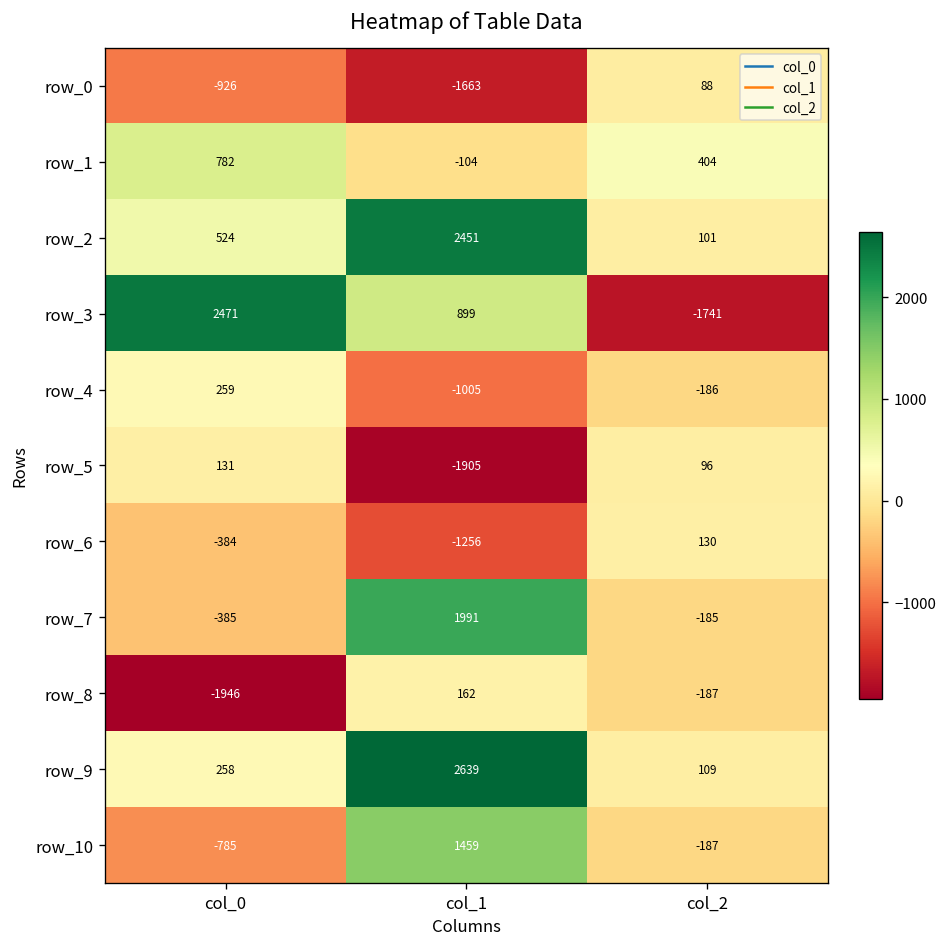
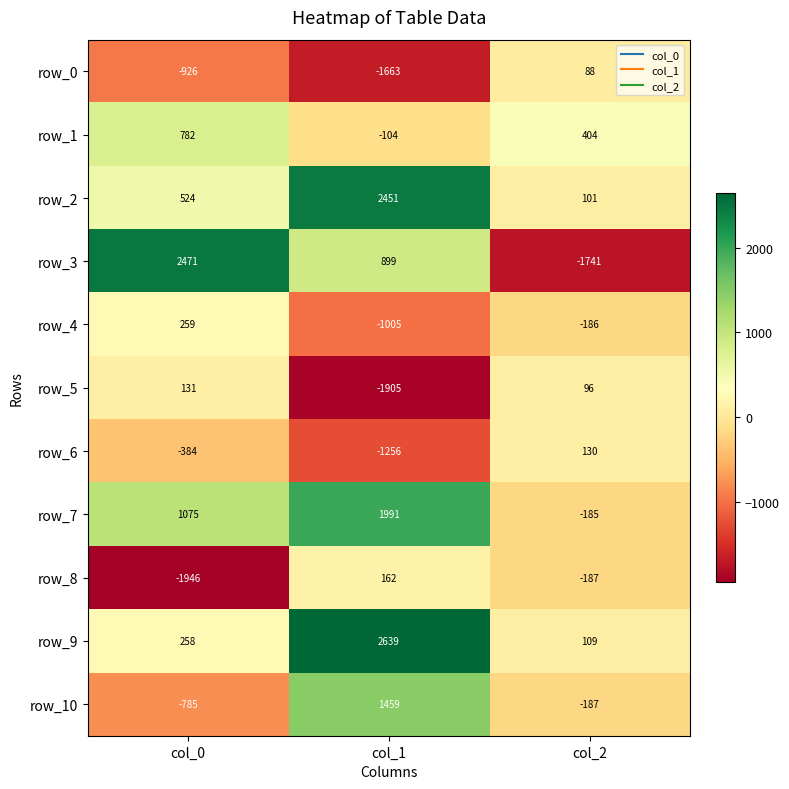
  {
    "row_0": {
      "col_0": -926,
      "col_1": -1663,
      "col_2": 88
    },
    "row_1": {
      "col_0": 782,
      "col_1": -104,
      "col_2": 404
    },
    "row_2": {
      "col_0": 524,
      "col_1": 2451,
      "col_2": 101
    },
    "row_3": {
      "col_0": 2471,
      "col_1": 899,
      "col_2": -1741
    },
    "row_4": {
      "col_0": 259,
      "col_1": -1005,
      "col_2": -186
    },
    "row_5": {
      "col_0": 131,
      "col_1": -1905,
      "col_2": 96
    },
    "row_6": {
      "col_0": -384,
      "col_1": -1256,
      "col_2": 130
    },
    "row_7": {
-     "col_0": -385,
+     "col_0": 1075,
      "col_1": 1991,
      "col_2": -185
    },
    "row_8": {
      "col_0": -1946,
      "col_1": 162,
      "col_2": -187
    },
    "row_9": {
      "col_0": 258,
      "col_1": 2639,
      "col_2": 109
    },
    "row_10": {
      "col_0": -785,
      "col_1": 1459,
      "col_2": -187
    }
  }
